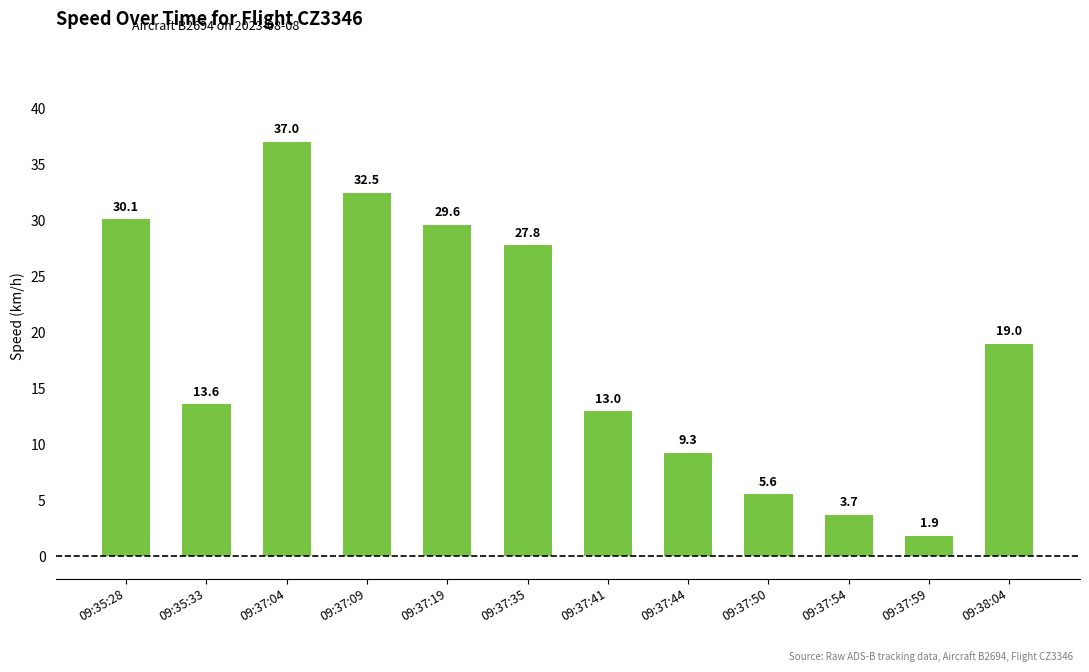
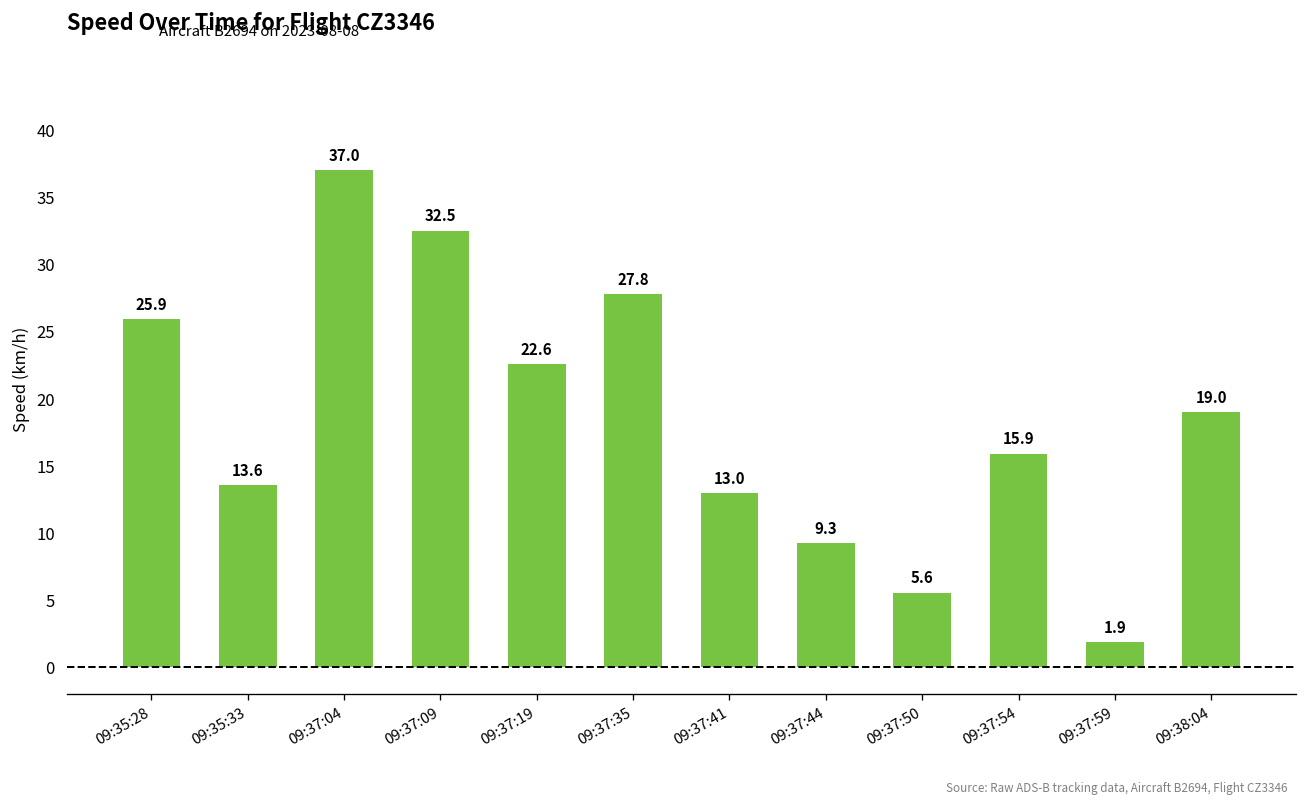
  {
-   "09:35:28": 30.1,
+   "09:35:28": 25.9,
    "09:35:33": 13.6,
    "09:37:04": 37.0,
    "09:37:09": 32.5,
-   "09:37:19": 29.6,
+   "09:37:19": 22.6,
    "09:37:35": 27.8,
    "09:37:41": 13.0,
    "09:37:44": 9.3,
    "09:37:50": 5.6,
-   "09:37:54": 3.7,
+   "09:37:54": 15.9,
    "09:37:59": 1.9,
    "09:38:04": 19.0
  }
